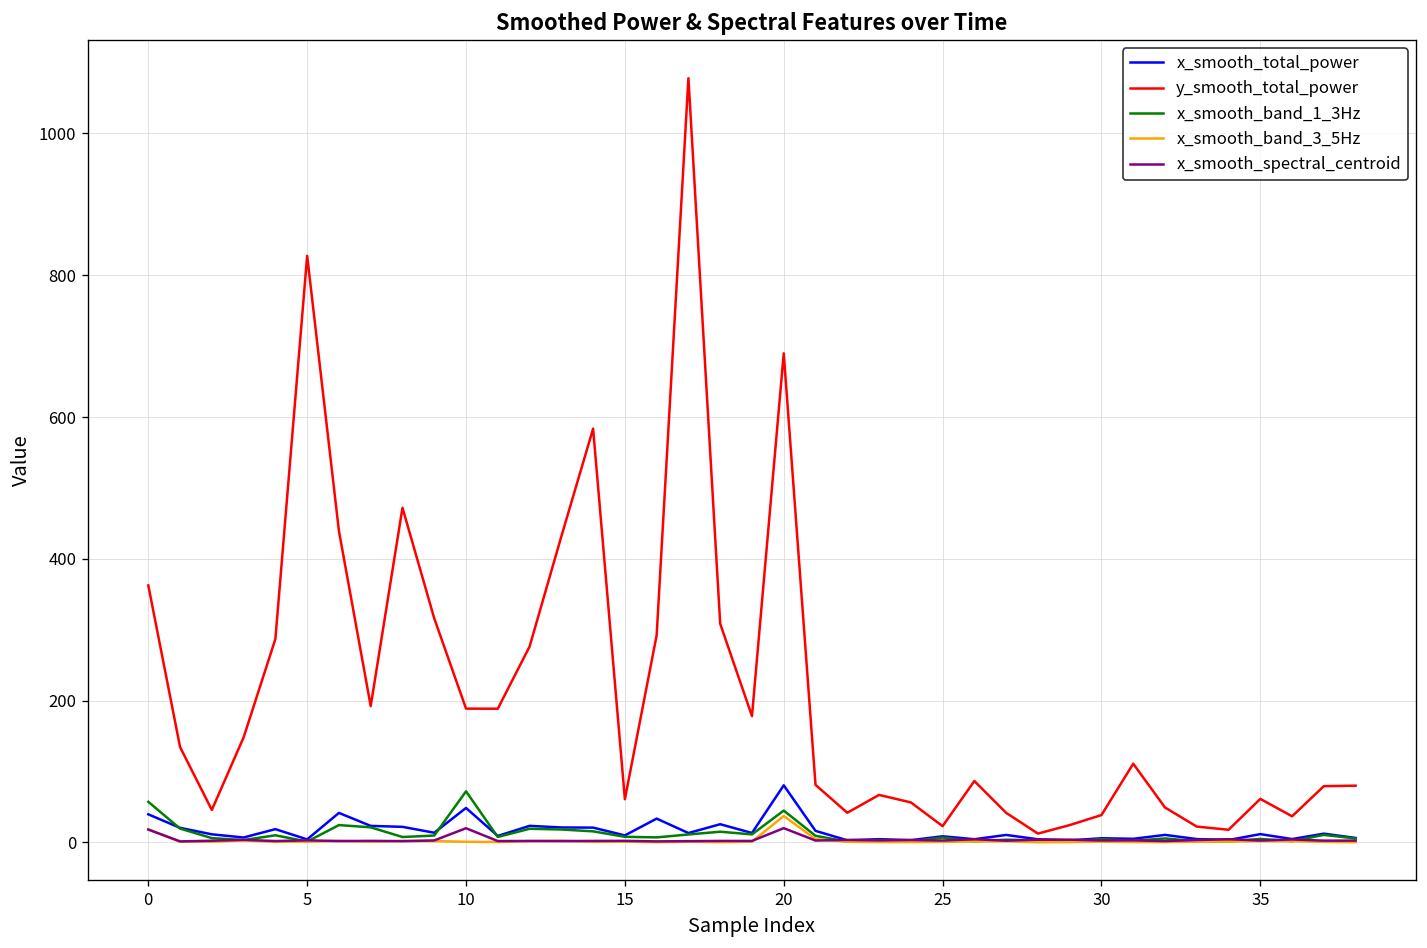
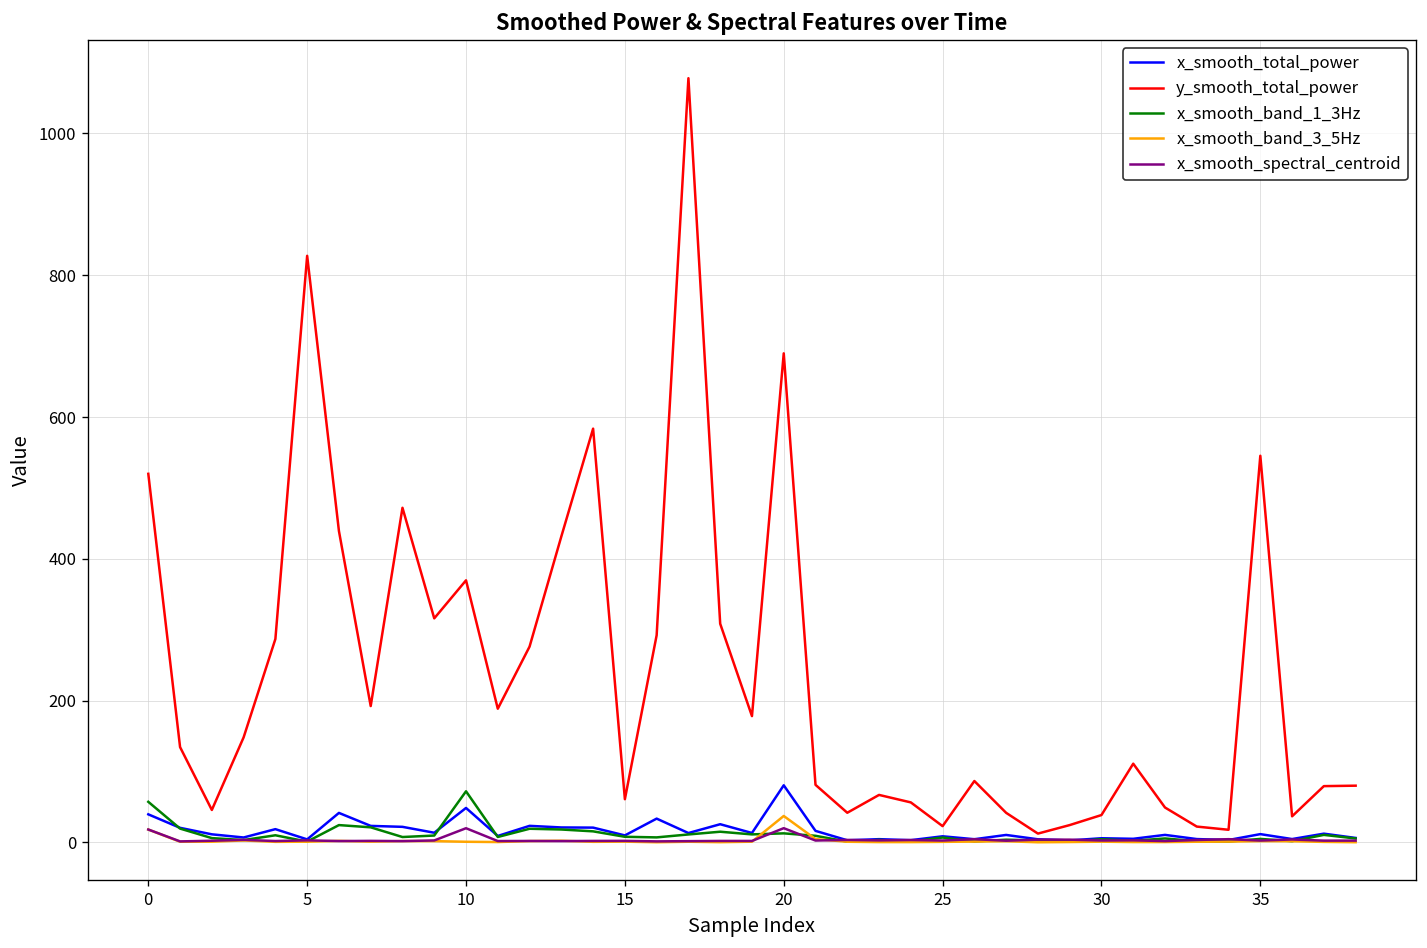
  {
    "x_smooth_total_power": {
      "0": 40,
      "10": 50,
      "20": 80,
      "35": 10
    },
    "y_smooth_total_power": {
-     "0": 360,
+     "0": 520,
      "5": 830,
-     "10": 190,
+     "10": 370,
      "15": 60,
      "20": 690,
      "25": 20,
      "30": 40,
-     "35": 60
+     "35": 550
    },
    "x_smooth_band_1_3Hz": {
      "0": 60,
      "10": 70,
-     "20": 40
+     "20": 10
    },
    "x_smooth_band_3_5Hz": {
      "10": 0,
      "20": 40
    },
    "x_smooth_spectral_centroid": {
      "10": 20,
      "20": 20
    }
  }
